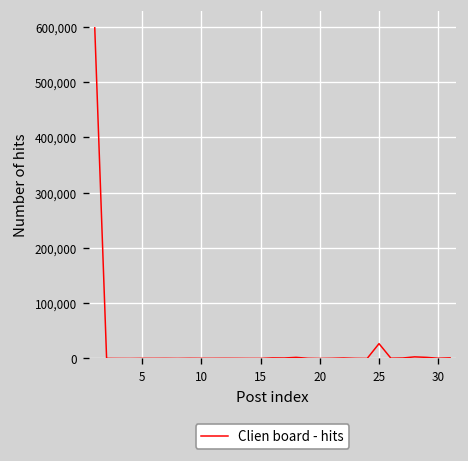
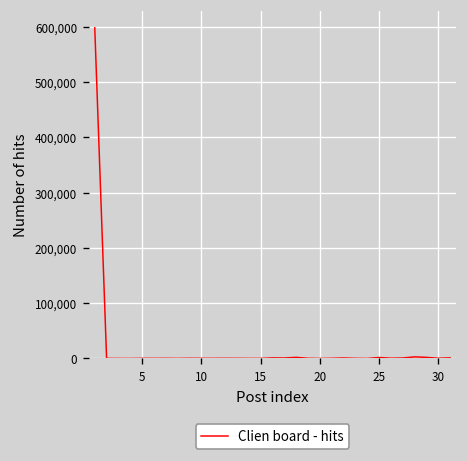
  {
    "5": "0",
    "10": "0",
    "15": "0",
    "20": "0",
-   "25": "30,000",
+   "25": "0",
    "30": "0"
  }
